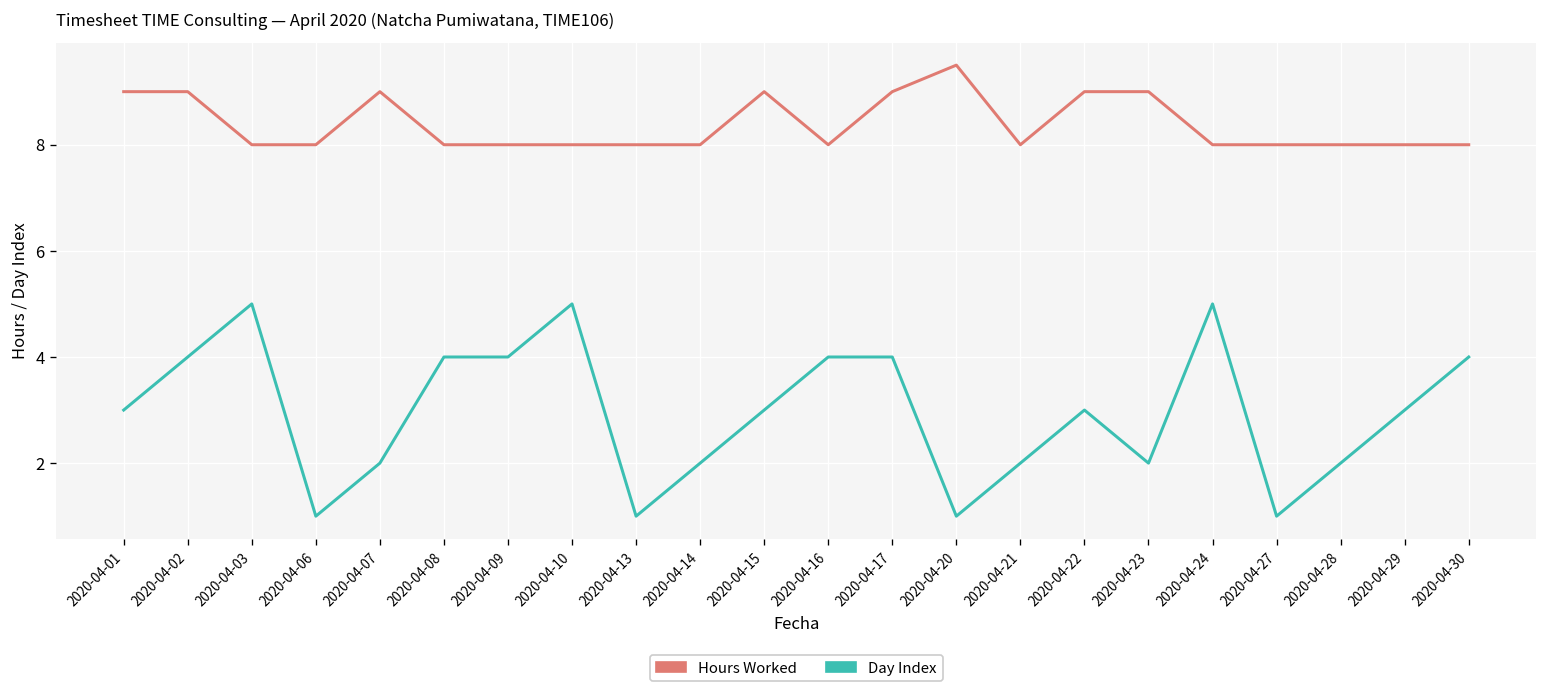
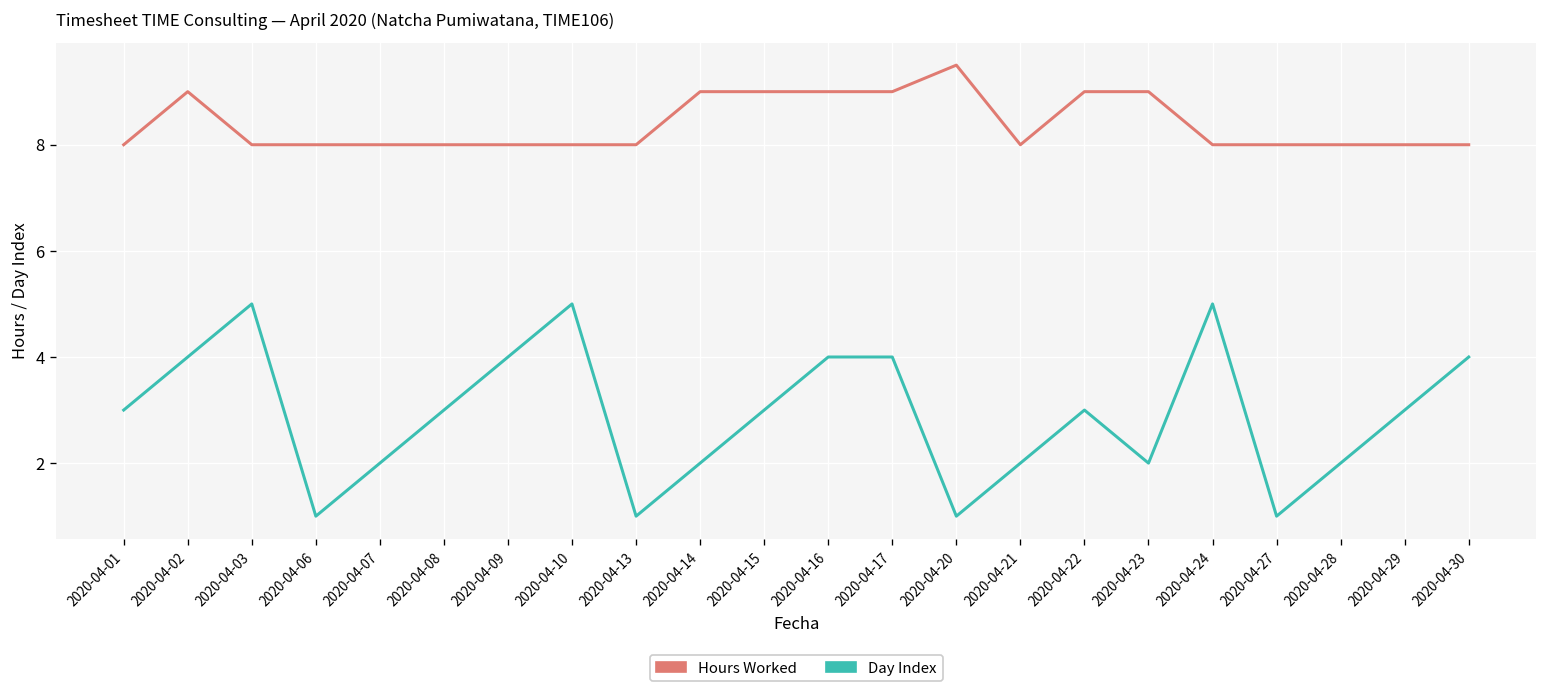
  {
    "Hours Worked": {
-     "2020-04-01": 9,
+     "2020-04-01": 8,
      "2020-04-02": 9,
      "2020-04-03": 8,
      "2020-04-06": 8,
-     "2020-04-07": 9,
+     "2020-04-07": 8,
      "2020-04-08": 8,
      "2020-04-09": 8,
      "2020-04-10": 8,
      "2020-04-13": 8,
-     "2020-04-14": 8,
+     "2020-04-14": 9,
      "2020-04-15": 9,
-     "2020-04-16": 8,
+     "2020-04-16": 9,
      "2020-04-17": 9,
      "2020-04-20": 9.5,
      "2020-04-21": 8,
      "2020-04-22": 9,
      "2020-04-23": 9,
      "2020-04-24": 8,
      "2020-04-27": 8,
      "2020-04-28": 8,
      "2020-04-29": 8,
      "2020-04-30": 8
    },
    "Day Index": {
      "2020-04-01": 3,
      "2020-04-02": 4,
      "2020-04-03": 5,
      "2020-04-06": 1,
      "2020-04-07": 2,
-     "2020-04-08": 4,
+     "2020-04-08": 3,
      "2020-04-09": 4,
      "2020-04-10": 5,
      "2020-04-13": 1,
      "2020-04-14": 2,
      "2020-04-15": 3,
      "2020-04-16": 4,
      "2020-04-17": 4,
      "2020-04-20": 1,
      "2020-04-21": 2,
      "2020-04-22": 3,
      "2020-04-23": 2,
      "2020-04-24": 5,
      "2020-04-27": 1,
      "2020-04-28": 2,
      "2020-04-29": 3,
      "2020-04-30": 4
    }
  }
